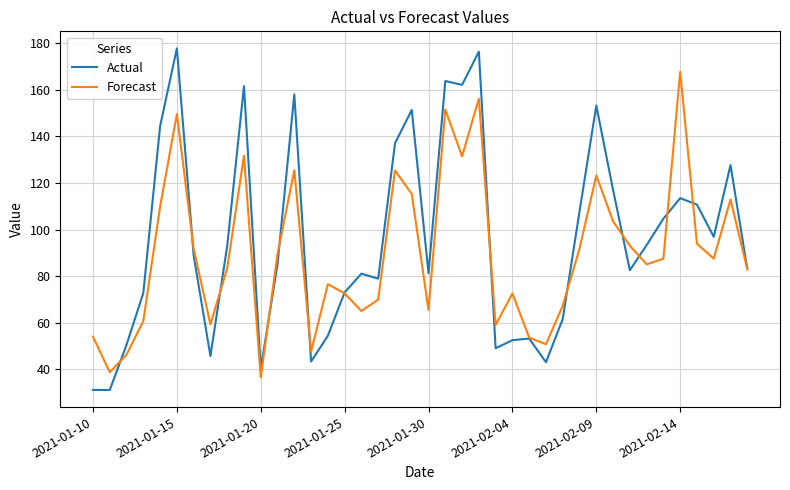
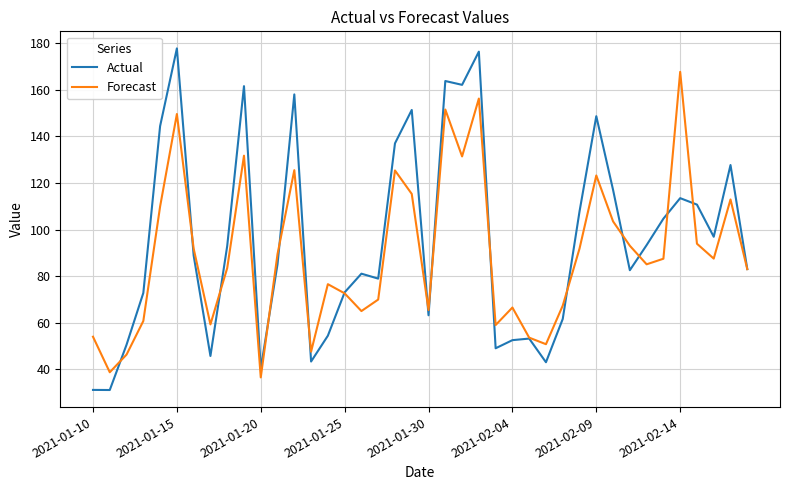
  {
    "Actual": {
      "2021-01-10": 31,
      "2021-01-15": 178,
      "2021-01-20": 40,
-     "2021-01-30": 81,
+     "2021-01-30": 63,
      "2021-02-04": 52,
-     "2021-02-09": 153,
+     "2021-02-09": 149,
      "2021-02-14": 113
    },
    "Forecast": {
      "2021-01-10": 54,
      "2021-01-15": 150,
      "2021-01-20": 36,
      "2021-01-30": 65,
-     "2021-02-04": 73,
+     "2021-02-04": 66,
      "2021-02-09": 123,
      "2021-02-14": 168
    }
  }
